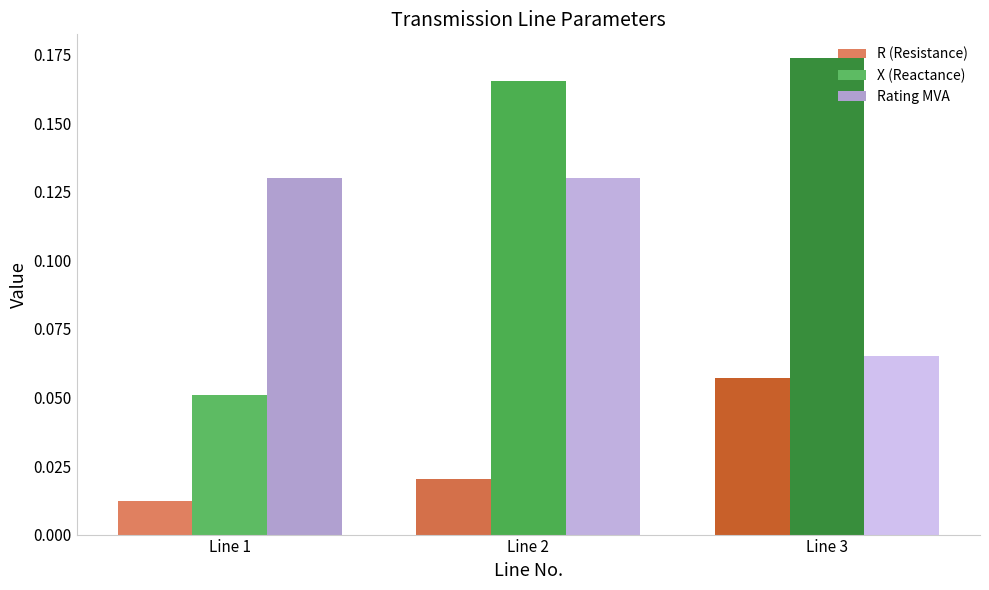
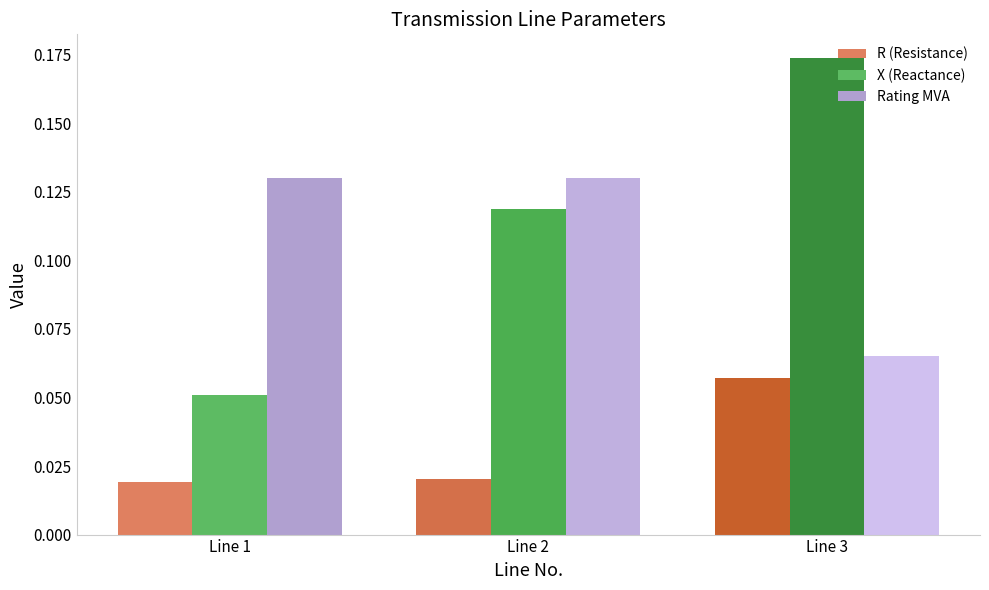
  {
    "R (Resistance)": {
-     "Line 1": 0.012,
+     "Line 1": 0.019,
      "Line 2": 0.020,
      "Line 3": 0.057
    },
    "X (Reactance)": {
      "Line 1": 0.051,
-     "Line 2": 0.165,
+     "Line 2": 0.119,
      "Line 3": 0.174
    },
    "Rating MVA": {
      "Line 1": 0.130,
      "Line 2": 0.130,
      "Line 3": 0.065
    }
  }
